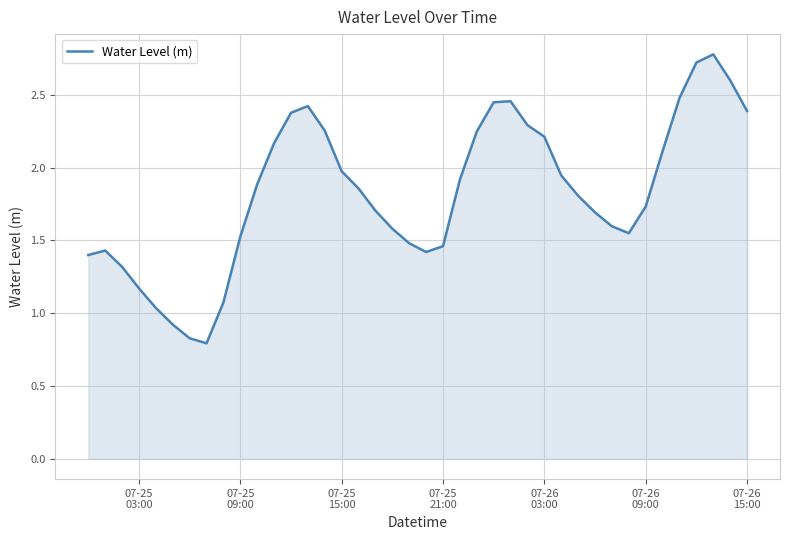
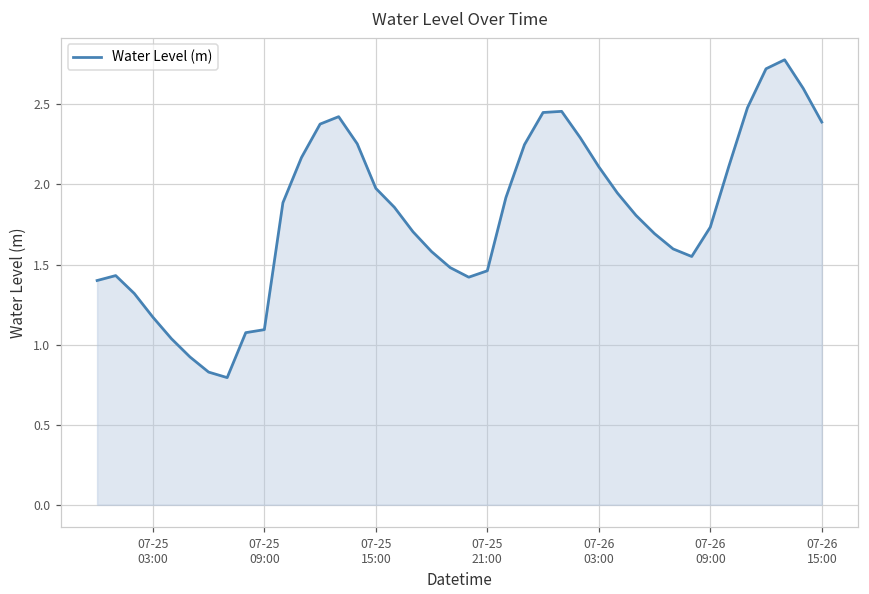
  {
    "07-25 03:00": 1.17,
-   "07-25 09:00": 1.53,
+   "07-25 09:00": 1.09,
    "07-25 15:00": 1.98,
    "07-25 21:00": 1.46,
-   "07-26 03:00": 2.21,
+   "07-26 03:00": 2.11,
    "07-26 09:00": 1.73,
    "07-26 15:00": 2.39
  }
